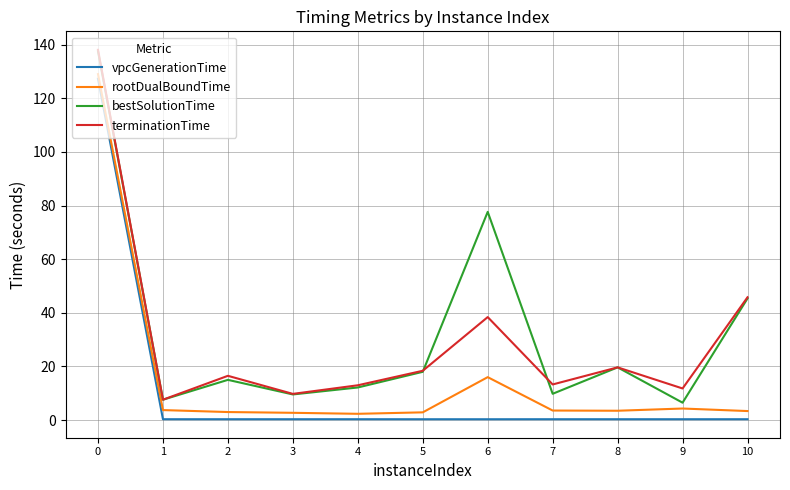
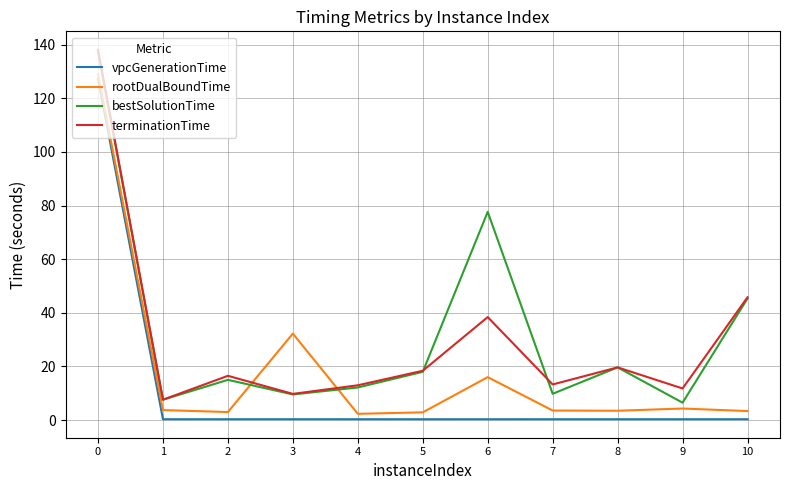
  {
    "vpcGenerationTime": {
      "1": 0,
      "2": 0,
      "3": 0,
      "4": 0,
      "5": 0,
      "6": 0,
      "7": 0,
      "8": 0,
      "9": 0,
      "10": 0
    },
    "rootDualBoundTime": {
      "1": 4,
      "2": 3,
-     "3": 3,
+     "3": 32,
      "4": 2,
      "5": 3,
      "6": 16,
      "7": 4,
      "8": 3,
      "9": 4,
      "10": 3
    },
    "bestSolutionTime": {
      "2": 15,
      "6": 78,
      "7": 10,
      "9": 6
    },
    "terminationTime": {
      "2": 17,
      "6": 38,
      "7": 13,
      "9": 12
    }
  }
